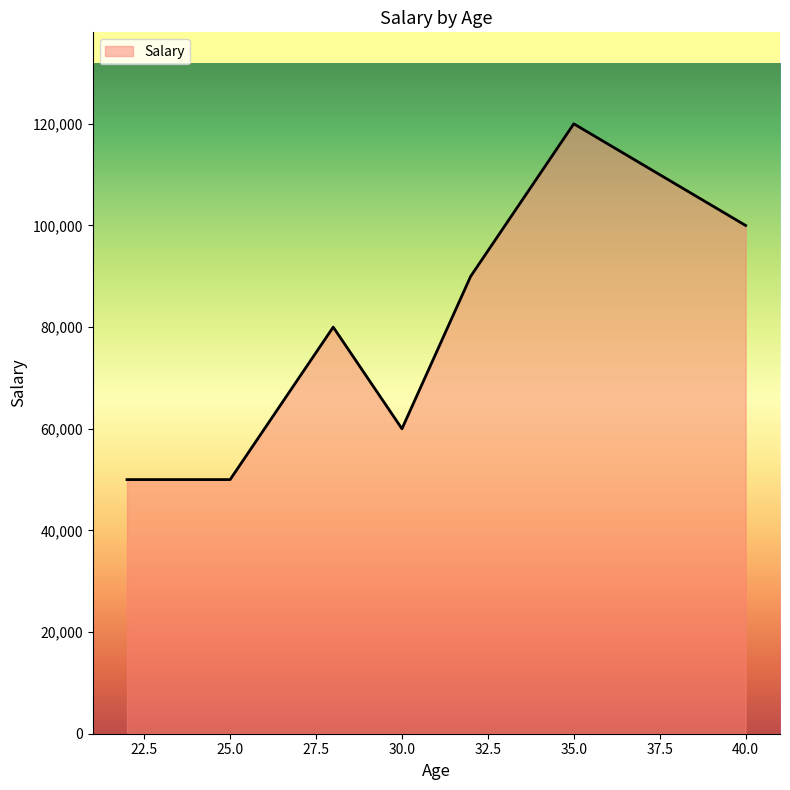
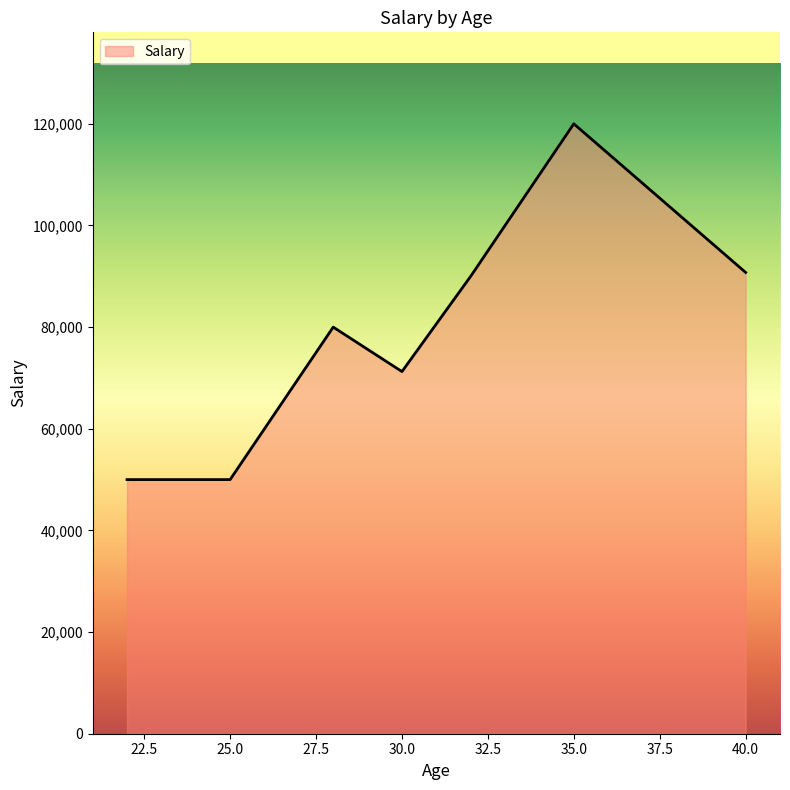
  {
    "25.0": "50,000",
-   "30.0": "60,000",
+   "30.0": "71,000",
    "35.0": "120,000",
-   "40.0": "100,000"
+   "40.0": "91,000"
  }
